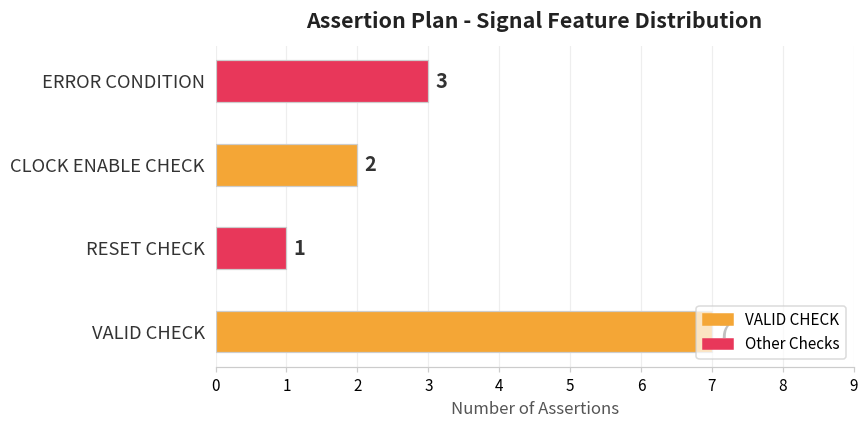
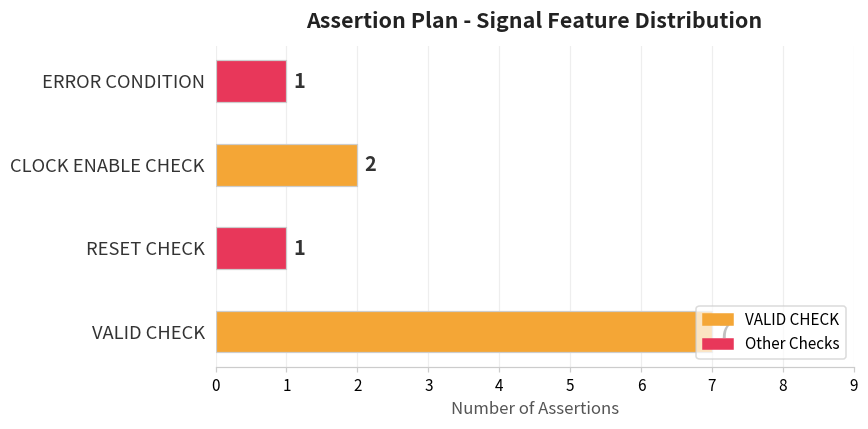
  {
-   "ERROR CONDITION": 3,
+   "ERROR CONDITION": 1,
    "CLOCK ENABLE CHECK": 2,
    "RESET CHECK": 1
  }
